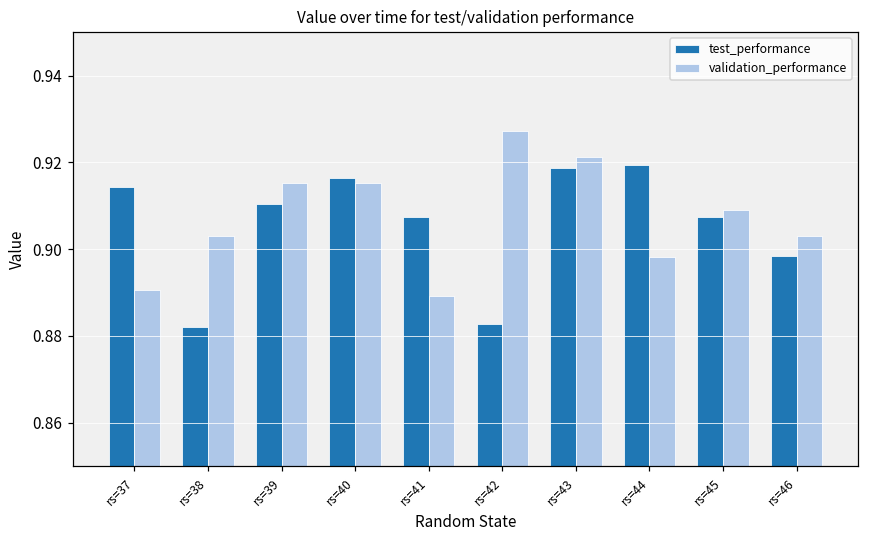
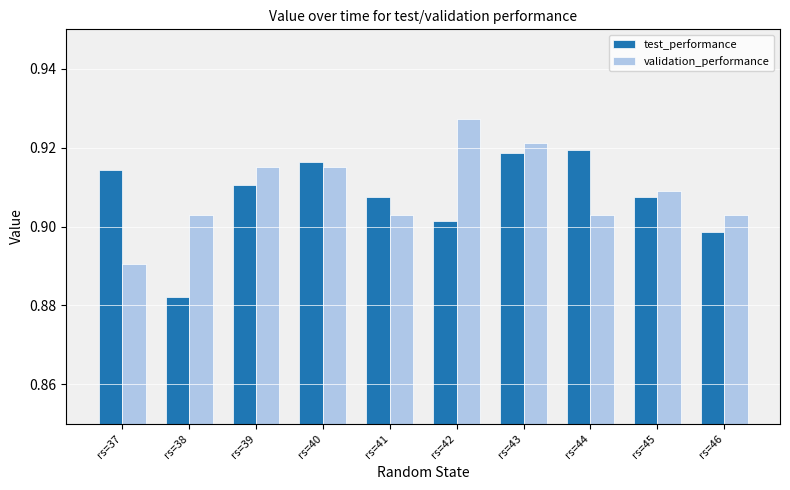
  {
    "test_performance": {
      "rs=37": 0.914,
      "rs=38": 0.882,
      "rs=39": 0.910,
      "rs=40": 0.916,
      "rs=41": 0.907,
-     "rs=42": 0.883,
+     "rs=42": 0.901,
      "rs=43": 0.919,
      "rs=44": 0.919,
      "rs=45": 0.907,
      "rs=46": 0.899
    },
    "validation_performance": {
      "rs=37": 0.891,
      "rs=38": 0.903,
      "rs=39": 0.915,
      "rs=40": 0.915,
-     "rs=41": 0.889,
+     "rs=41": 0.903,
      "rs=42": 0.927,
      "rs=43": 0.921,
-     "rs=44": 0.898,
+     "rs=44": 0.903,
      "rs=45": 0.909,
      "rs=46": 0.903
    }
  }
